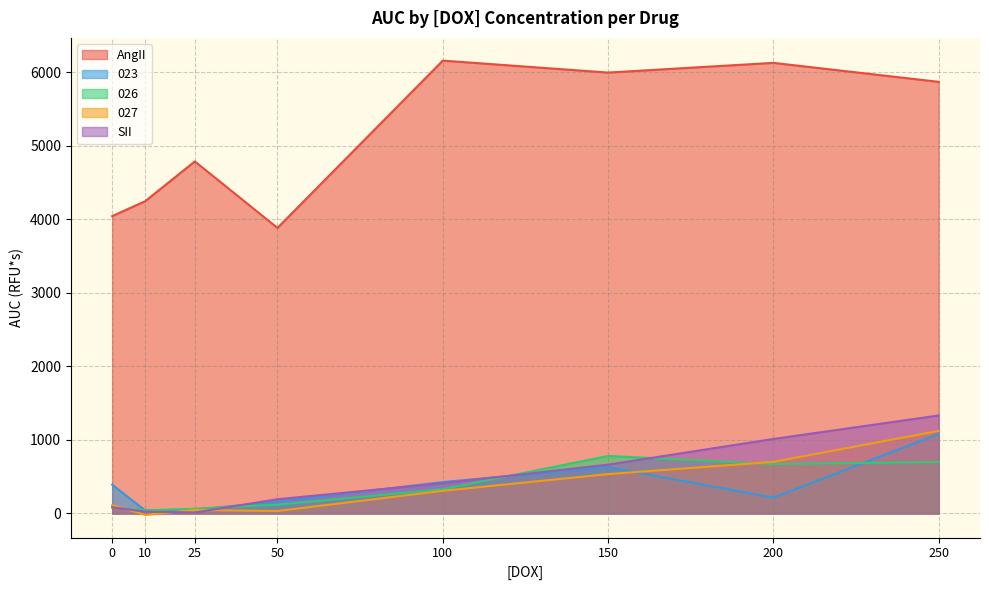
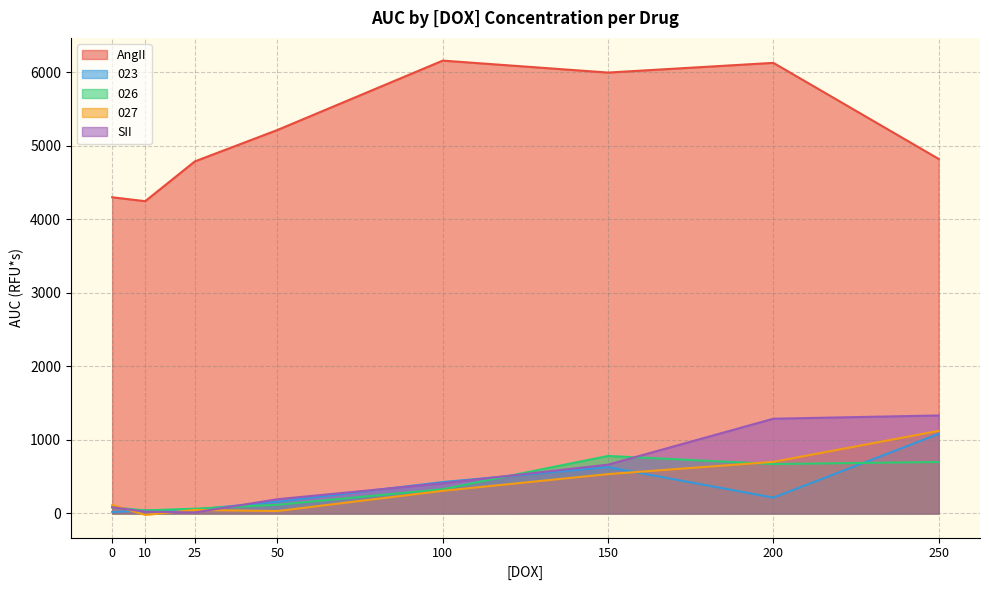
  {
    "AngII": {
-     "0": 4000,
+     "0": 4300,
      "10": 4200,
      "25": 4800,
-     "50": 3900,
+     "50": 5200,
      "100": 6200,
      "150": 6000,
      "200": 6100,
-     "250": 5900
+     "250": 4800
    },
    "023": {
-     "0": 400,
+     "0": 0,
      "200": 200,
      "250": 1100
    },
    "026": {
      "50": 100,
      "150": 800,
      "250": 700
    },
    "SII": {
      "25": 0,
-     "200": 1000,
+     "200": 1300,
      "250": 1300
    }
  }
